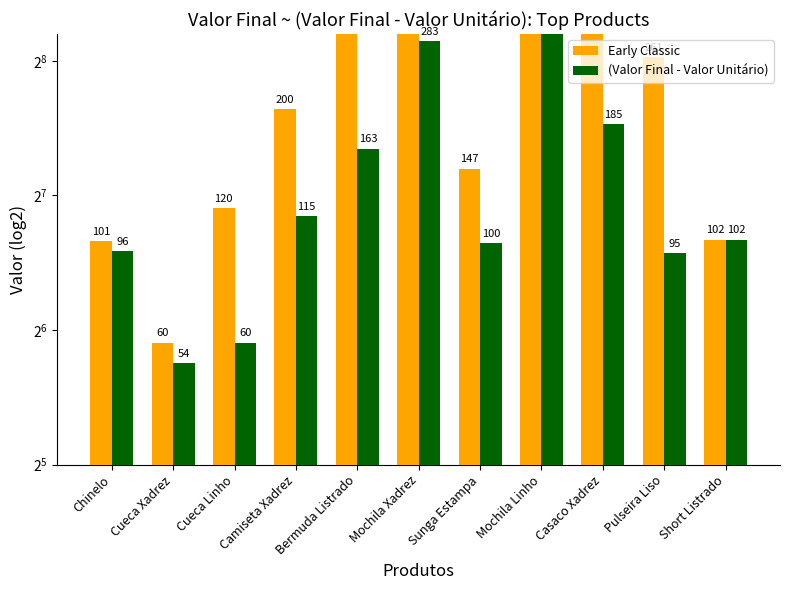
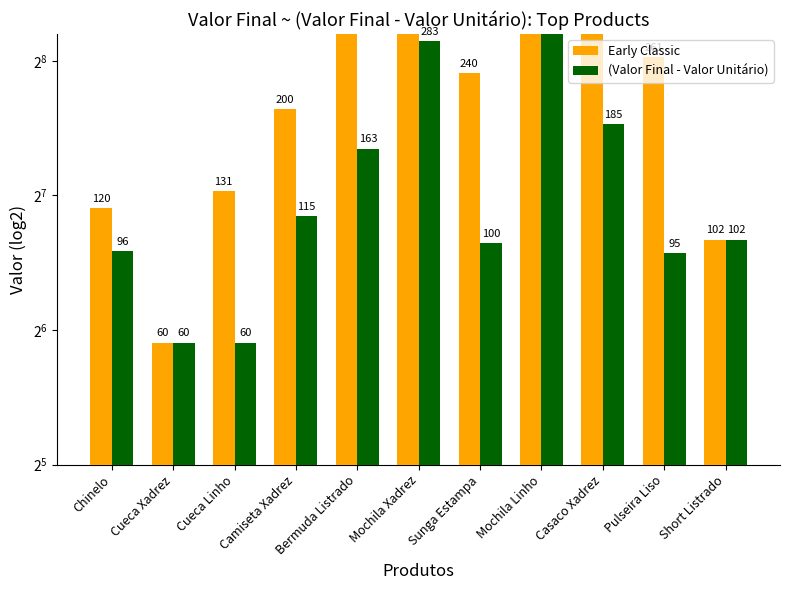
  {
    "Early Classic": {
-     "Chinelo": 101,
+     "Chinelo": 120,
      "Cueca Xadrez": 60,
-     "Cueca Linho": 120,
+     "Cueca Linho": 131,
      "Camiseta Xadrez": 200,
-     "Sunga Estampa": 147,
+     "Sunga Estampa": 240,
      "Short Listrado": 102
    },
    "(Valor Final - Valor Unitário)": {
      "Chinelo": 96,
-     "Cueca Xadrez": 54,
+     "Cueca Xadrez": 60,
      "Cueca Linho": 60,
      "Camiseta Xadrez": 115,
      "Bermuda Listrado": 163,
      "Mochila Xadrez": 283,
      "Sunga Estampa": 100,
      "Casaco Xadrez": 185,
      "Pulseira Liso": 95,
      "Short Listrado": 102
    }
  }
